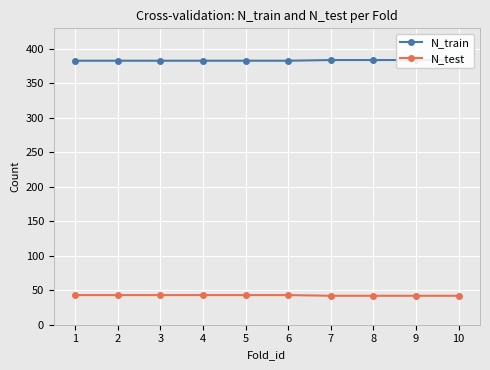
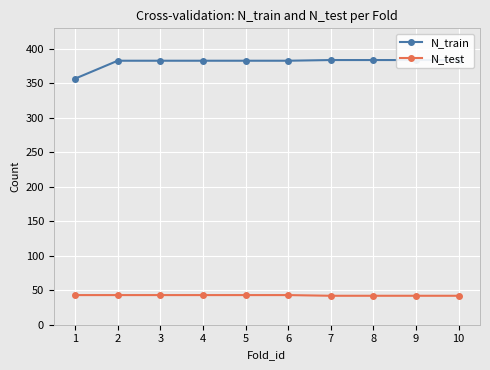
  {
    "N_train": {
-     "1": 380,
+     "1": 360,
      "2": 380,
      "3": 380,
      "4": 380,
      "5": 380,
      "6": 380,
      "7": 380,
      "8": 380
    },
    "N_test": {
      "1": 40,
      "2": 40,
      "3": 40,
      "4": 40,
      "5": 40,
      "6": 40,
      "7": 40,
      "8": 40,
      "9": 40,
      "10": 40
    }
  }
